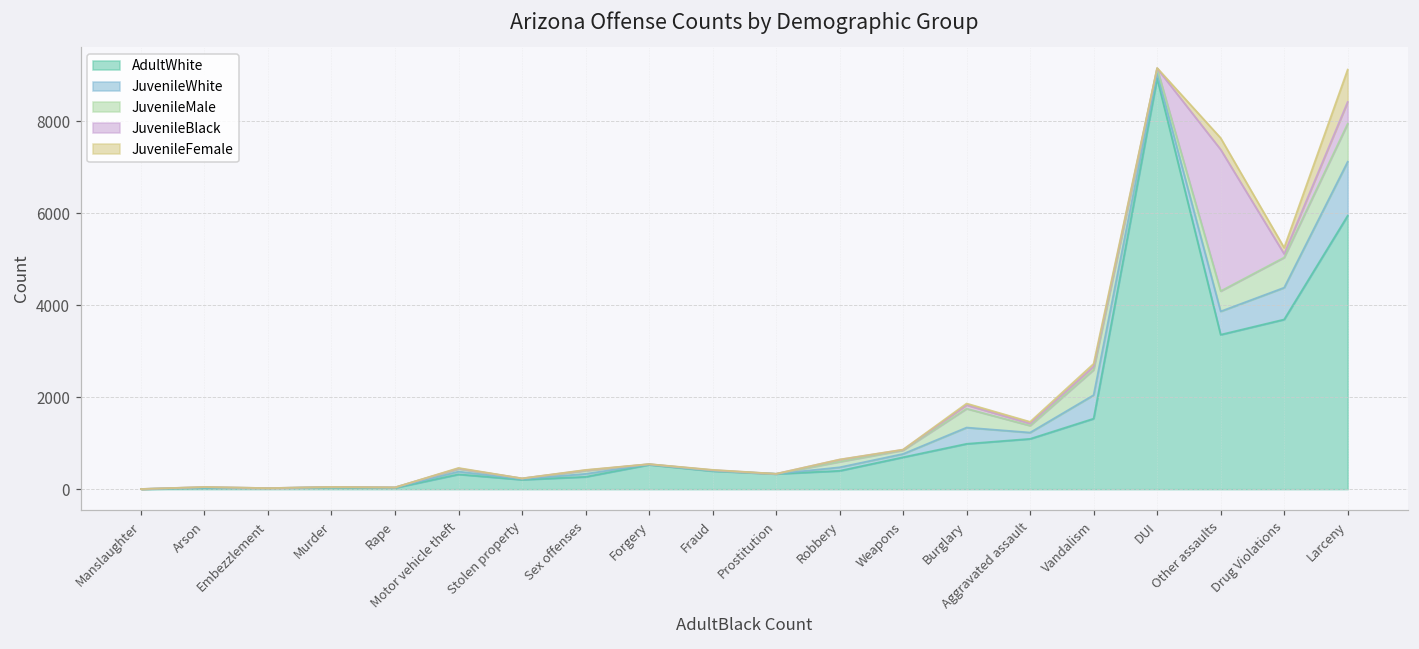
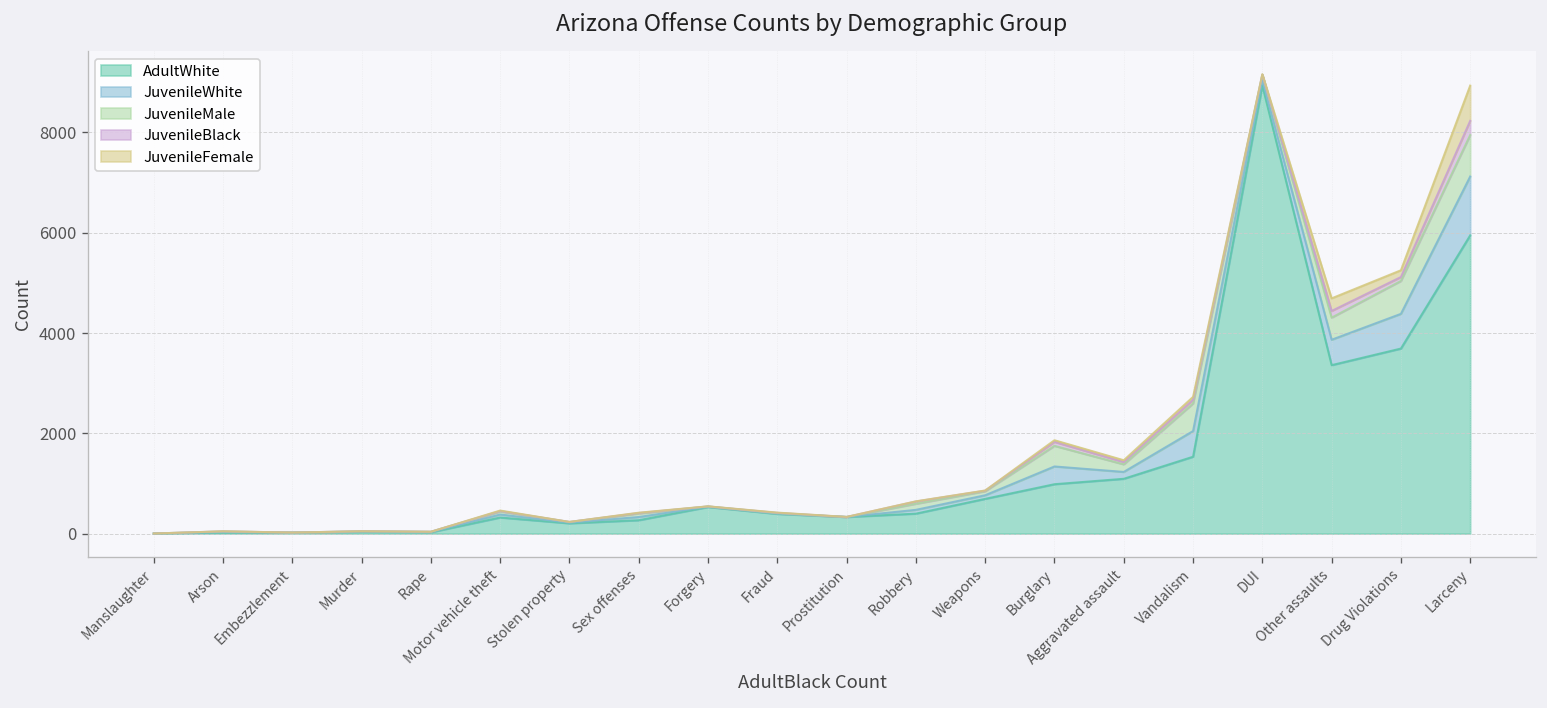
  {
    "JuvenileBlack": {
-     "Other assaults": 3100,
+     "Other assaults": 100,
      "Drug Violations": 100,
-     "Larceny": 500
+     "Larceny": 300
    }
  }
